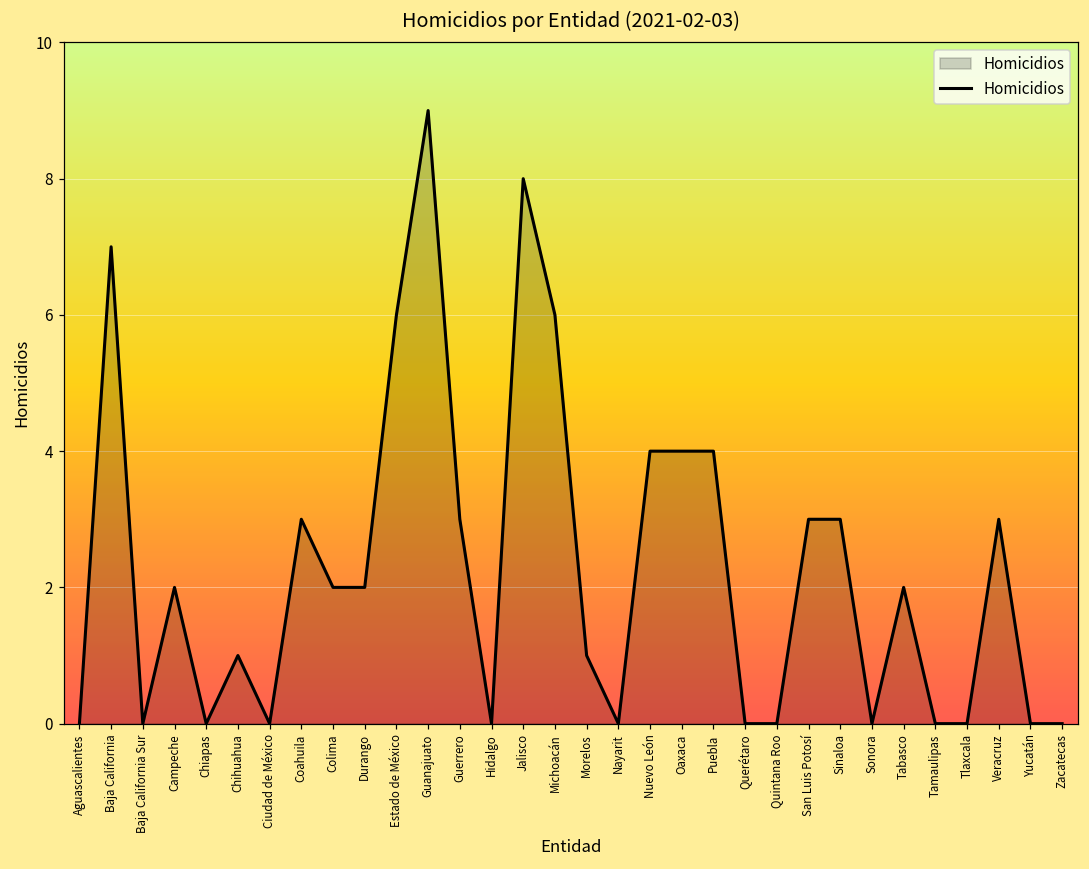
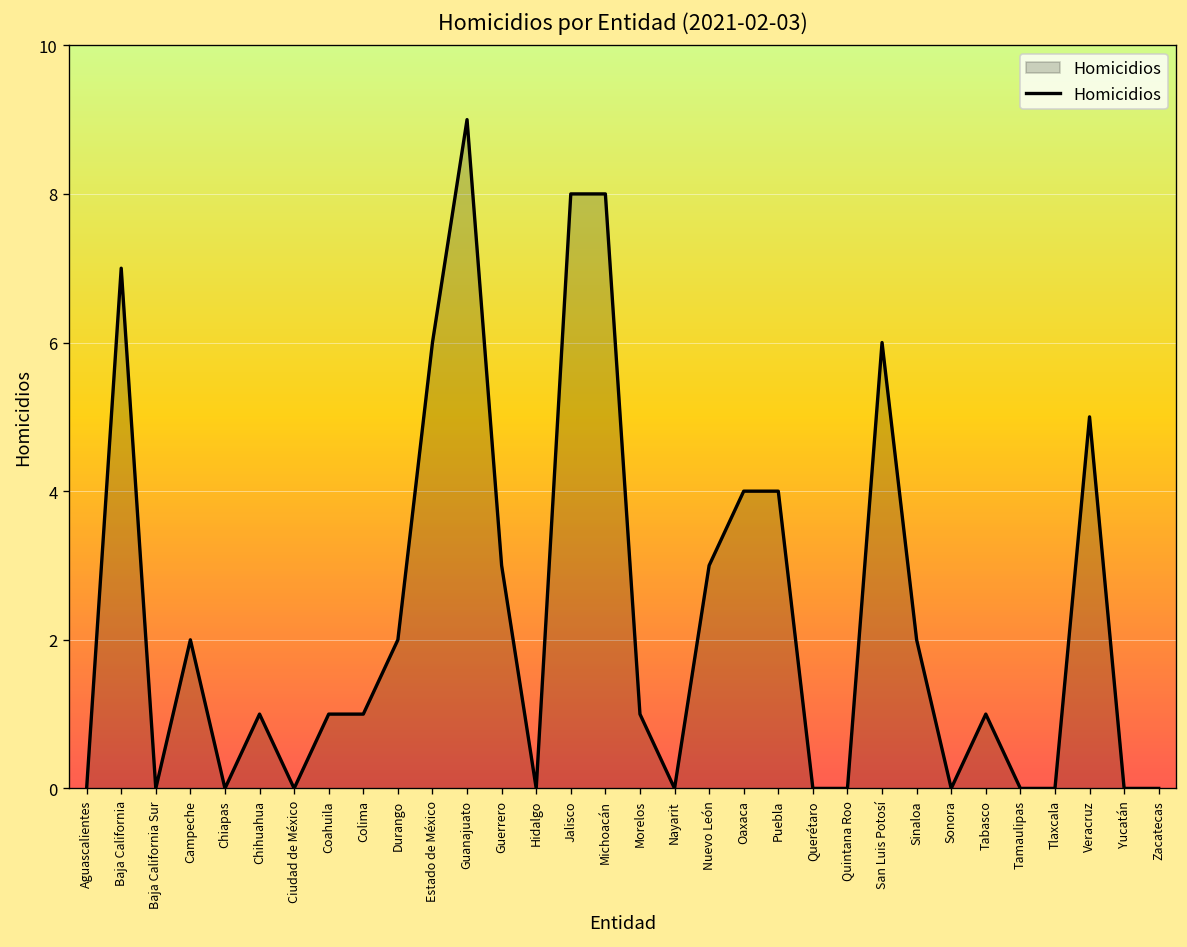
  {
    "Aguascalientes": 0,
    "Baja California": 7,
    "Baja California Sur": 0,
    "Campeche": 2,
    "Chiapas": 0,
    "Chihuahua": 1,
    "Ciudad de México": 0,
-   "Coahuila": 3,
-   "Colima": 2,
+   "Coahuila": 1,
+   "Colima": 1,
    "Durango": 2,
    "Estado de México": 6,
    "Guanajuato": 9,
    "Guerrero": 3,
    "Hidalgo": 0,
    "Jalisco": 8,
-   "Michoacán": 6,
+   "Michoacán": 8,
    "Morelos": 1,
    "Nayarit": 0,
-   "Nuevo León": 4,
+   "Nuevo León": 3,
    "Oaxaca": 4,
    "Puebla": 4,
    "Querétaro": 0,
    "Quintana Roo": 0,
-   "San Luis Potosí": 3,
-   "Sinaloa": 3,
+   "San Luis Potosí": 6,
+   "Sinaloa": 2,
    "Sonora": 0,
-   "Tabasco": 2,
+   "Tabasco": 1,
    "Tamaulipas": 0,
    "Tlaxcala": 0,
-   "Veracruz": 3,
+   "Veracruz": 5,
    "Yucatán": 0,
    "Zacatecas": 0
  }
